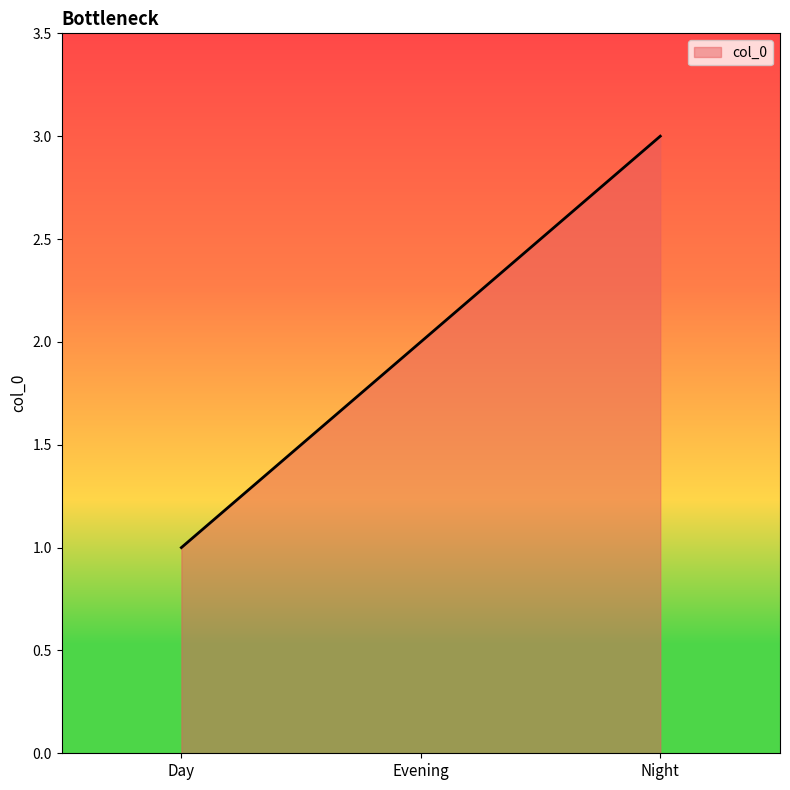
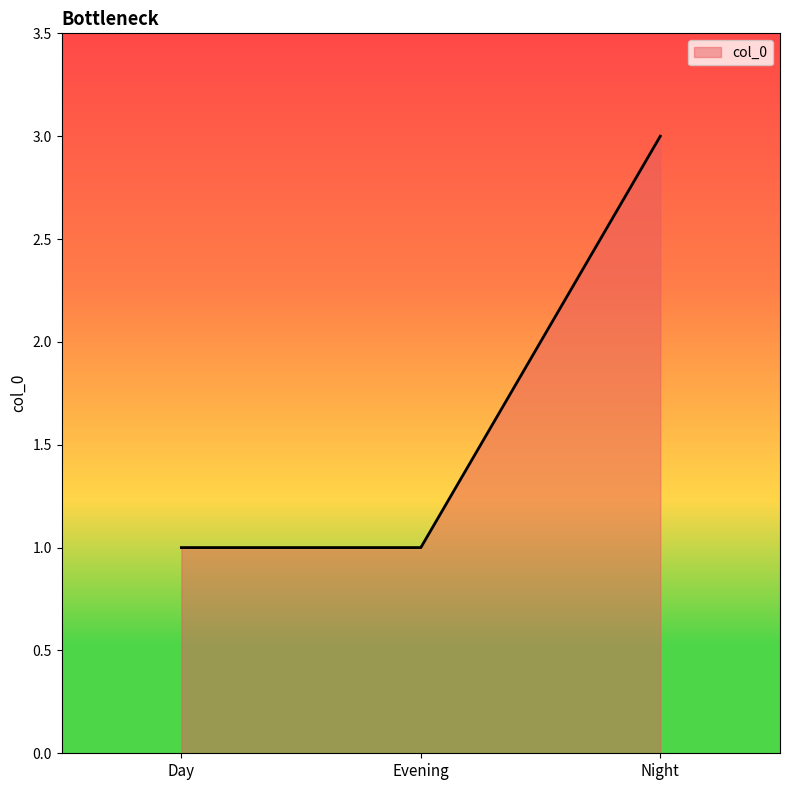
  {
    "Day": 1,
-   "Evening": 2,
+   "Evening": 1,
    "Night": 3
  }
